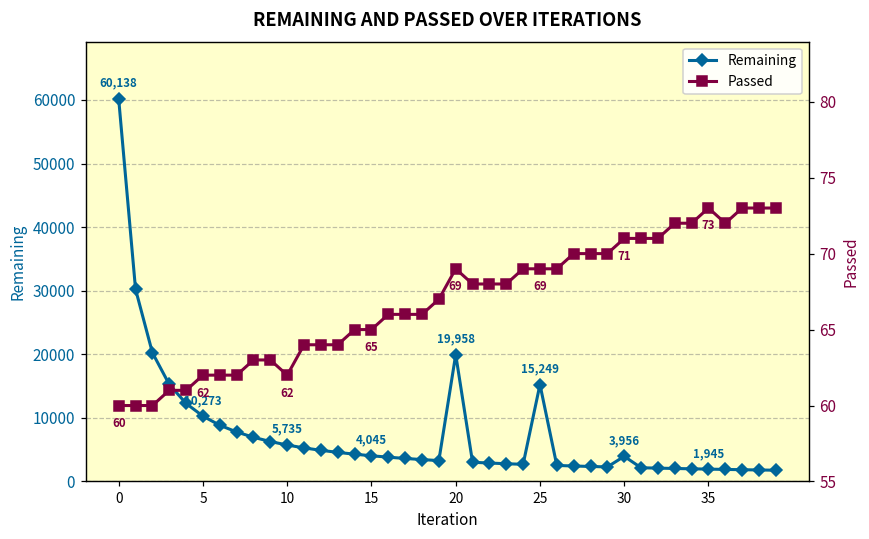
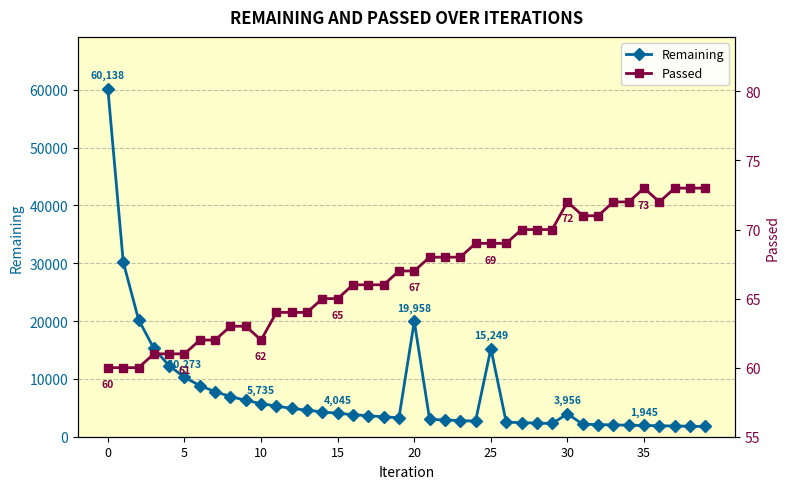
  {
    "Remaining": {
      "0": "60,138",
      "10": "5,735",
      "15": "4,045",
      "20": "19,958",
      "25": "15,249",
      "30": "3,956",
      "35": "1,945"
    },
    "Passed": {
      "0": "60",
-     "5": "62",
+     "5": "61",
      "10": "62",
      "15": "65",
-     "20": "69",
+     "20": "67",
      "25": "69",
-     "30": "71",
+     "30": "72",
      "35": "73"
    }
  }
